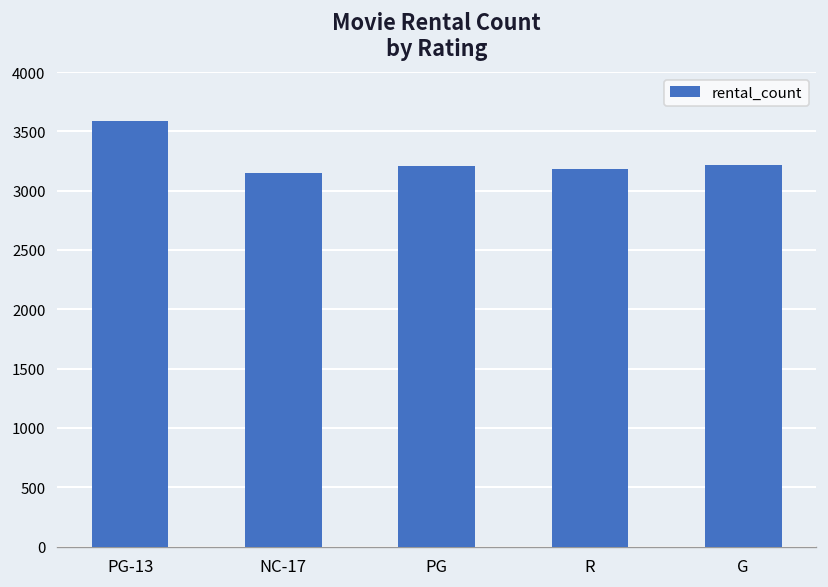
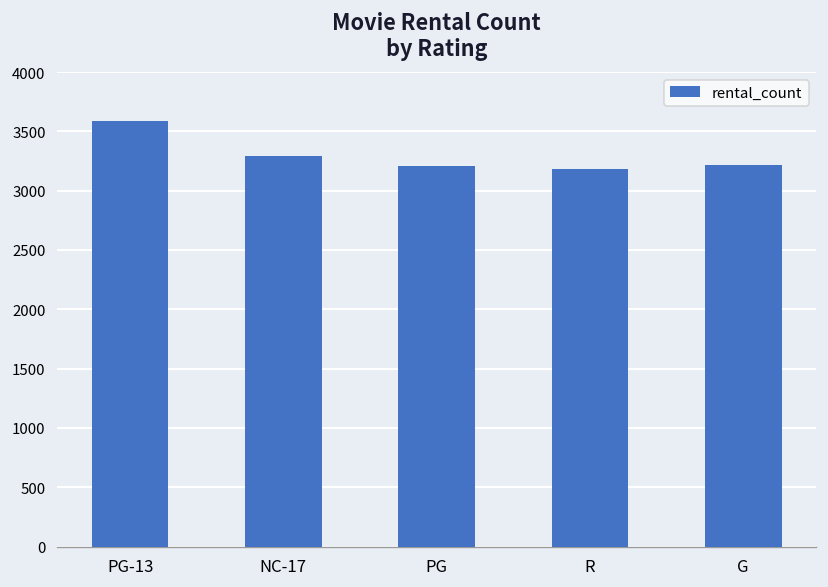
  {
    "PG-13": 3600,
-   "NC-17": 3200,
+   "NC-17": 3300,
    "PG": 3200,
    "R": 3200,
    "G": 3200
  }
